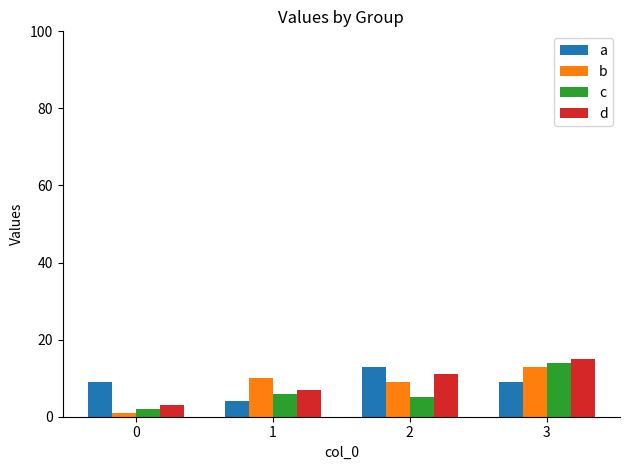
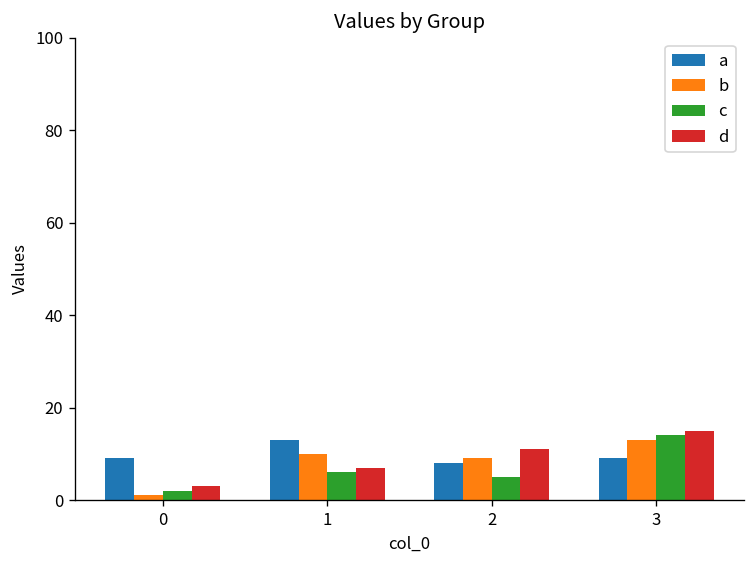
  {
    "a": {
      "0": 9,
-     "1": 4,
-     "2": 13,
+     "1": 13,
+     "2": 8,
      "3": 9
    },
    "b": {
      "0": 1,
      "1": 10,
      "2": 9,
      "3": 13
    },
    "c": {
      "0": 2,
      "1": 6,
      "2": 5,
      "3": 14
    },
    "d": {
      "0": 3,
      "1": 7,
      "2": 11,
      "3": 15
    }
  }
